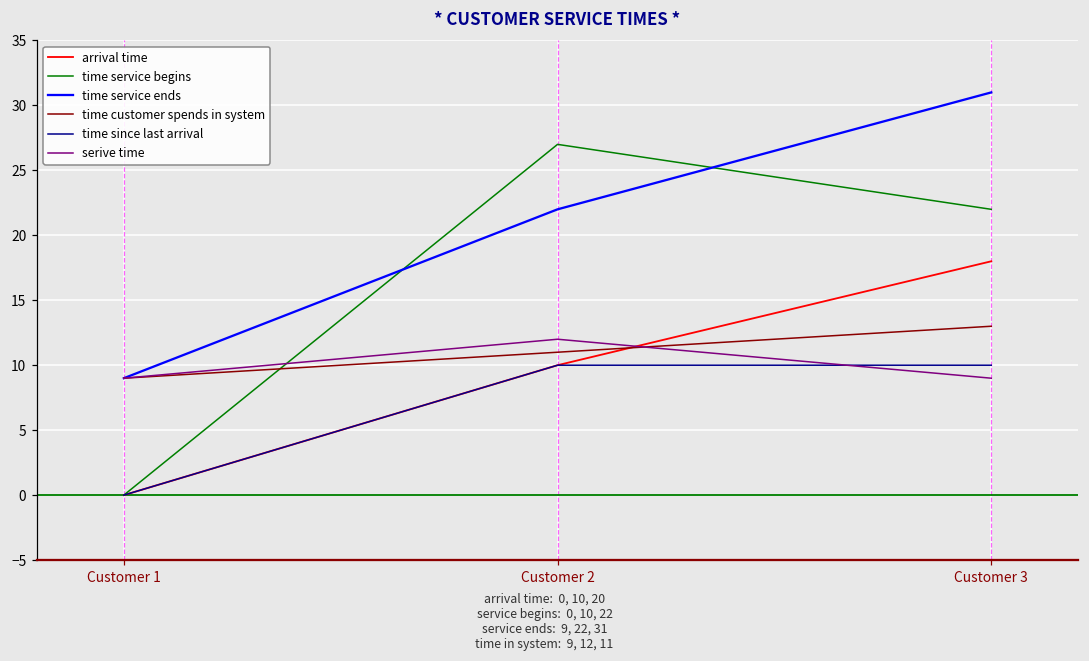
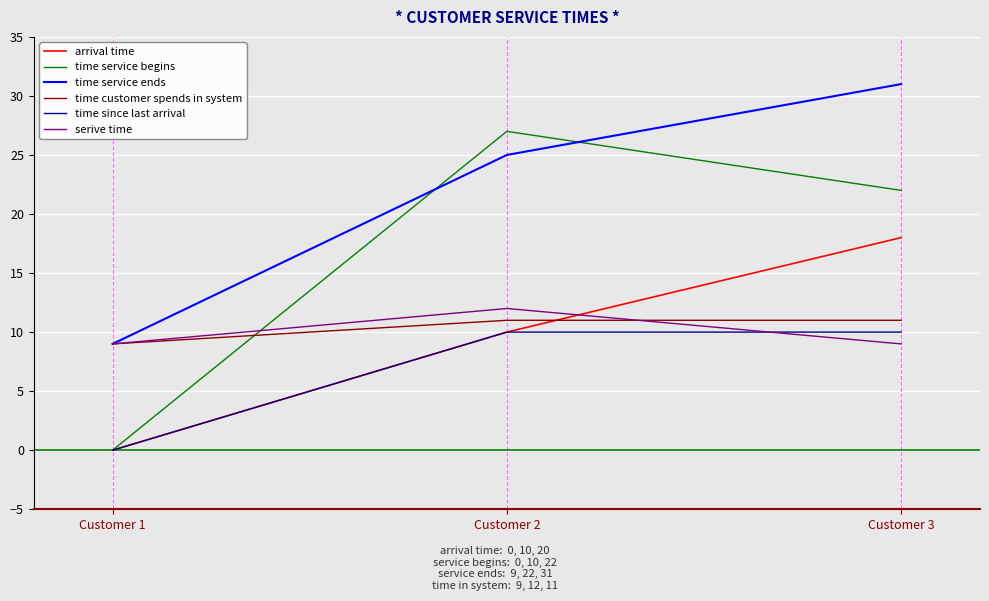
  {
    "arrival time": {
      "Customer 3": 18
    },
    "time service begins": {
      "Customer 2": 27,
      "Customer 3": 22
    },
    "time service ends": {
-     "Customer 2": 22,
+     "Customer 2": 25,
      "Customer 3": 31
    },
    "time customer spends in system": {
      "Customer 2": 11,
-     "Customer 3": 13
+     "Customer 3": 11
    },
    "time since last arrival": {
      "Customer 3": 10
    },
    "serive time": {
      "Customer 2": 12,
      "Customer 3": 9
    }
  }
